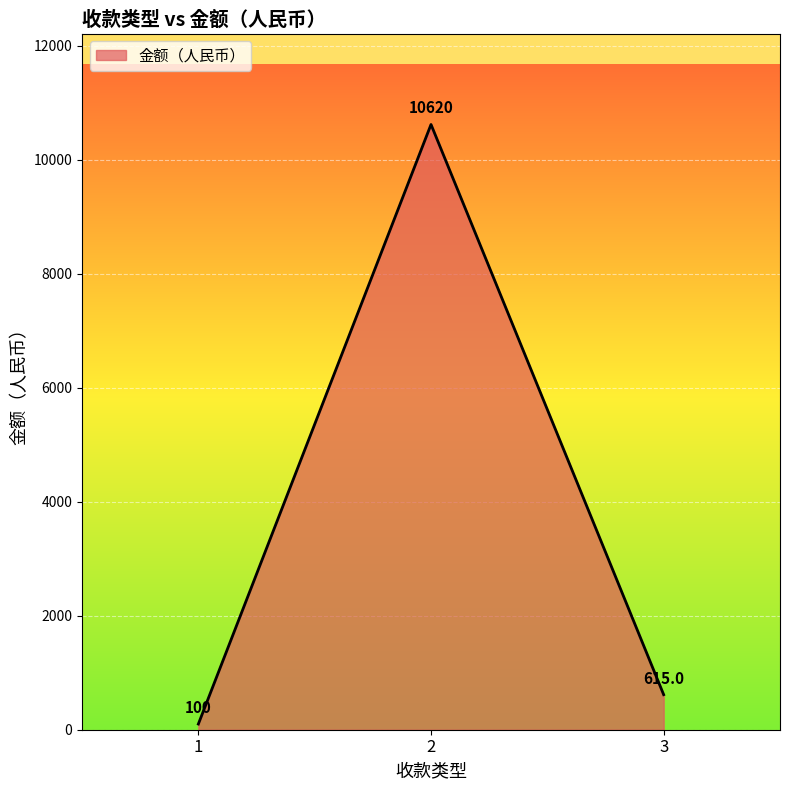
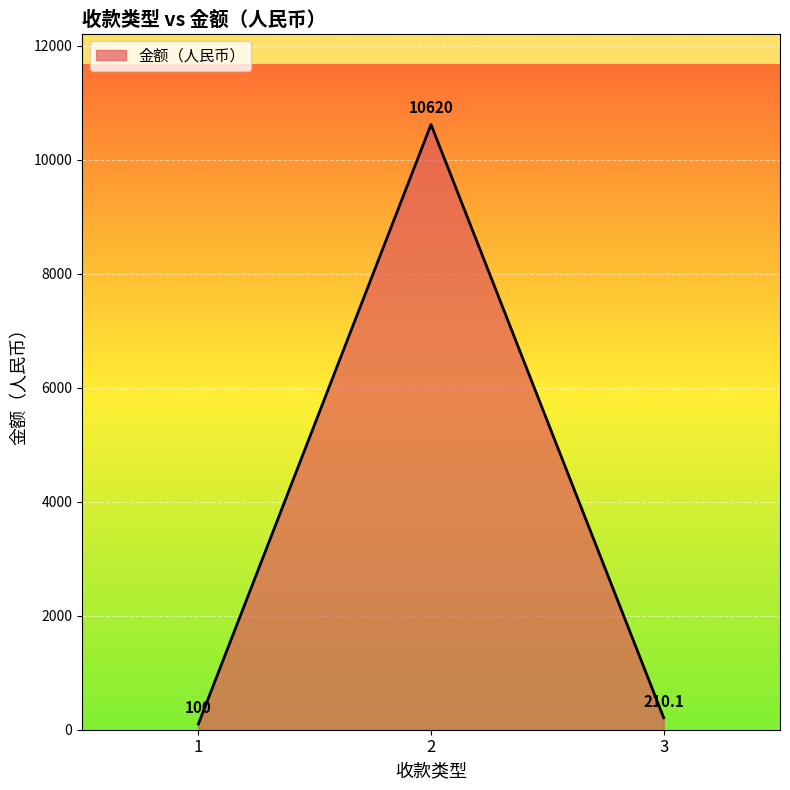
  {
    "1": 100,
    "2": 10620,
-   "3": 615.0
+   "3": 210.1
  }
